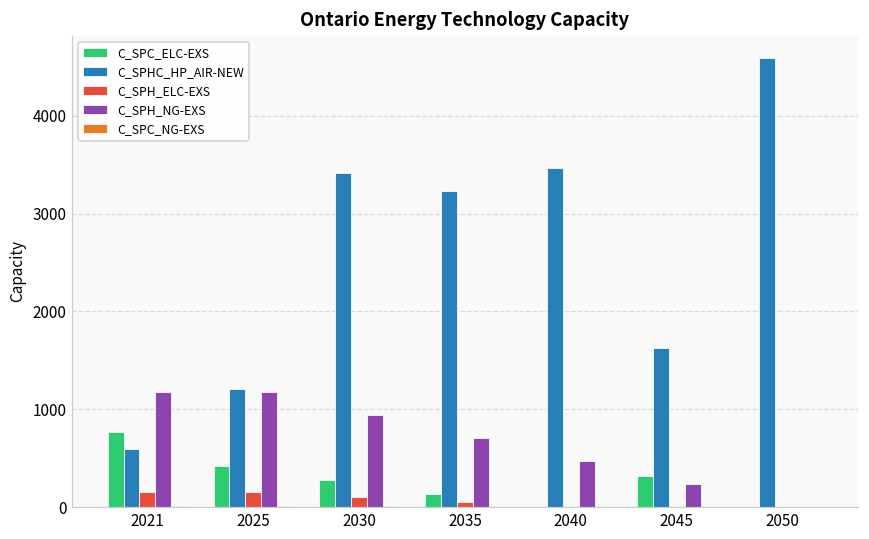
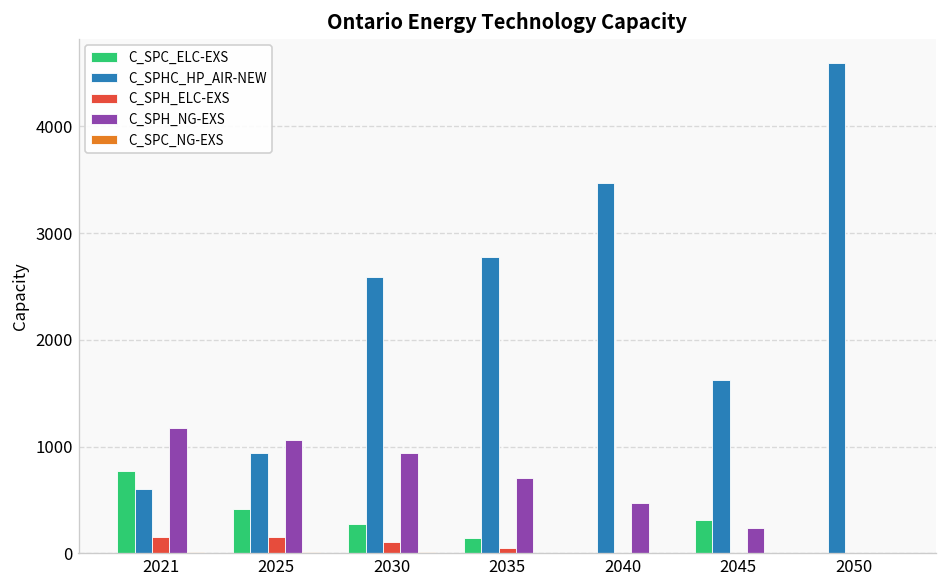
  {
    "C_SPC_ELC-EXS": {
      "2021": 800,
      "2025": 400,
      "2030": 300,
      "2035": 100,
      "2040": 0,
      "2045": 300,
      "2050": 0
    },
    "C_SPHC_HP_AIR-NEW": {
      "2021": 600,
-     "2025": 1200,
-     "2030": 3400,
-     "2035": 3200,
+     "2025": 900,
+     "2030": 2600,
+     "2035": 2800,
      "2040": 3500,
      "2045": 1600,
      "2050": 4600
    },
    "C_SPH_NG-EXS": {
      "2021": 1200,
-     "2025": 1200,
+     "2025": 1100,
      "2030": 900,
      "2035": 700,
      "2040": 500,
      "2045": 200,
      "2050": 0
    }
  }
